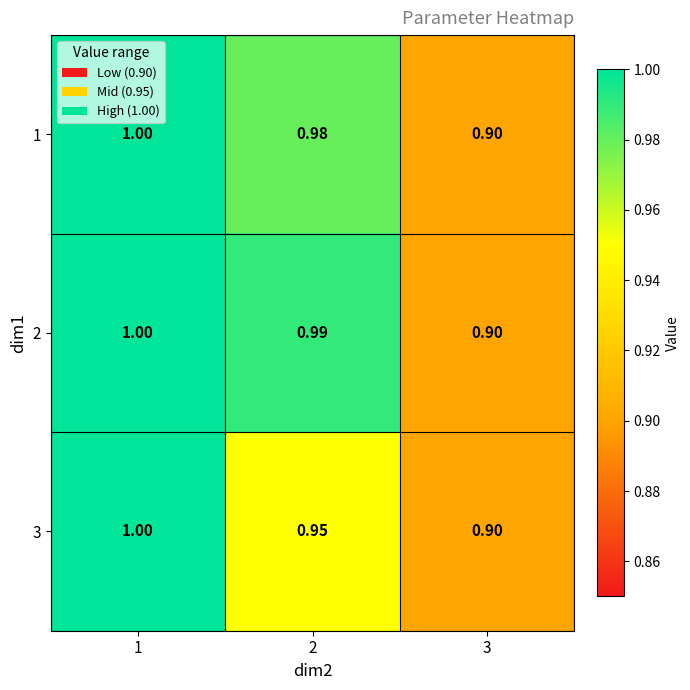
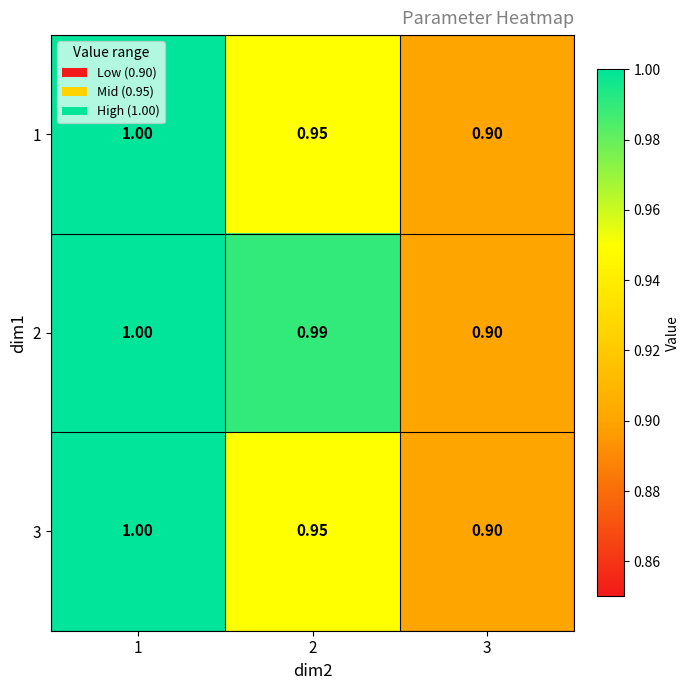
  {
    "1": {
      "1": 1.00,
-     "2": 0.98,
+     "2": 0.95,
      "3": 0.90
    },
    "2": {
      "1": 1.00,
      "2": 0.99,
      "3": 0.90
    },
    "3": {
      "1": 1.00,
      "2": 0.95,
      "3": 0.90
    }
  }
